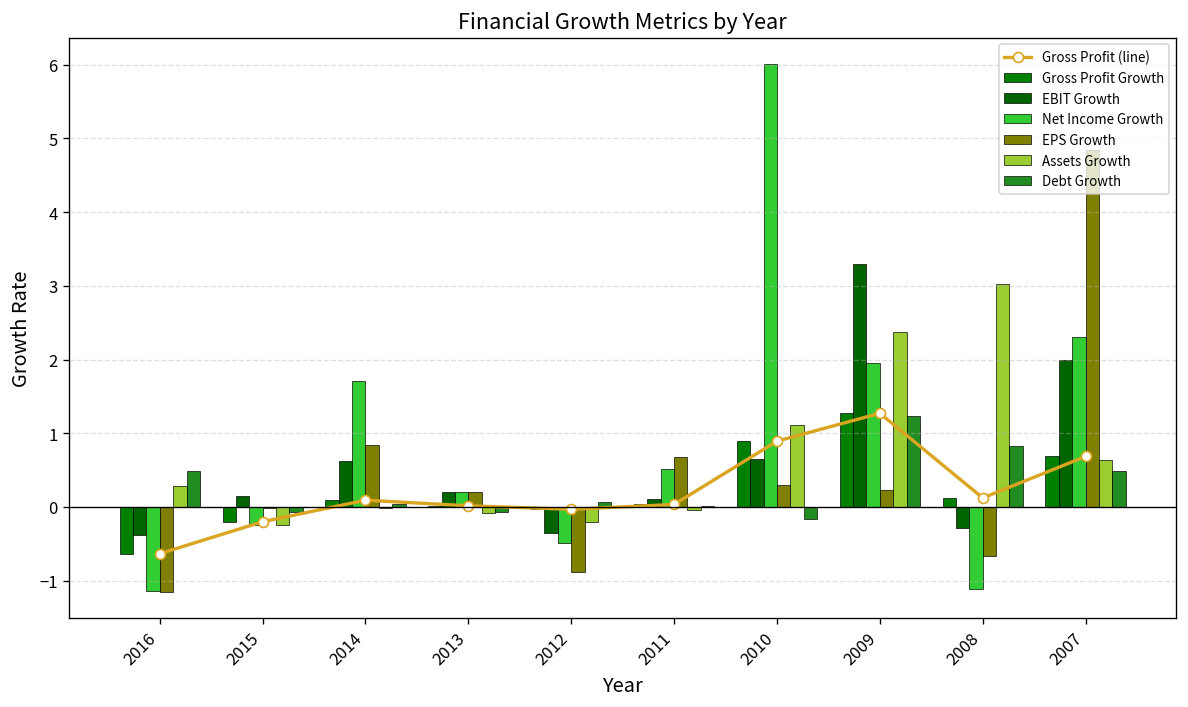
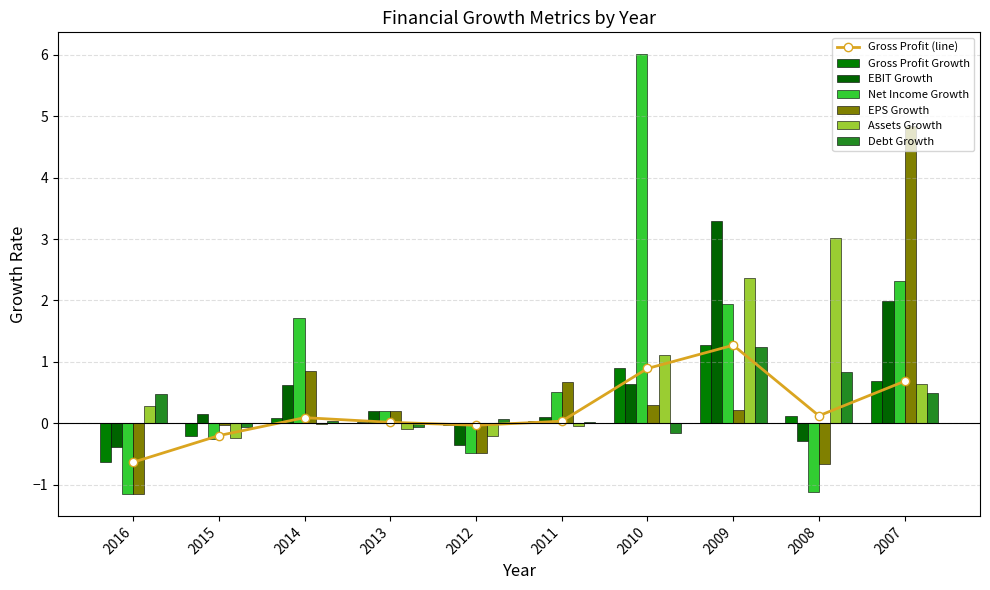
  {
    "Gross Profit (line)": {
      "2016": -0.6,
      "2015": -0.2,
      "2014": 0.1,
      "2013": 0.0,
      "2012": 0.0,
      "2011": 0.0,
      "2010": 0.9,
      "2009": 1.3,
      "2008": 0.1,
      "2007": 0.7
    },
    "Net Income Growth": {
      "2016": -1.1,
      "2015": -0.2,
      "2014": 1.7,
      "2013": 0.2,
      "2012": -0.5,
      "2011": 0.5,
      "2010": 6.0,
      "2009": 2.0,
      "2008": -1.1,
      "2007": 2.3
    },
    "EPS Growth": {
      "2016": -1.2,
      "2014": 0.8,
      "2013": 0.2,
-     "2012": -0.9,
+     "2012": -0.5,
      "2011": 0.7,
      "2010": 0.3,
      "2009": 0.2,
      "2008": -0.7
    },
    "Assets Growth": {
      "2016": 0.3,
      "2015": -0.2,
      "2013": -0.1,
      "2012": -0.2,
      "2010": 1.1,
      "2009": 2.4,
      "2008": 3.0,
      "2007": 0.6
    }
  }
